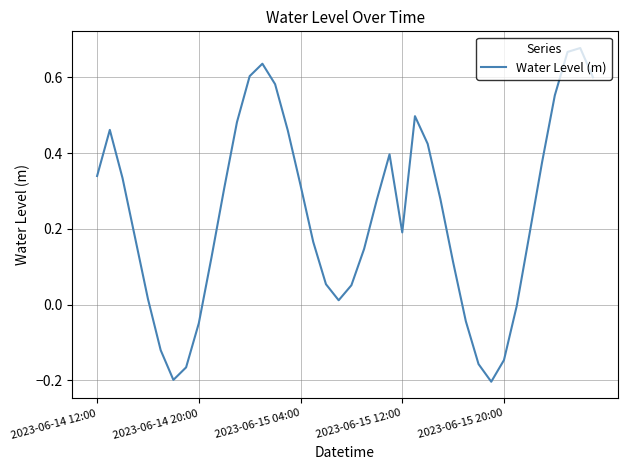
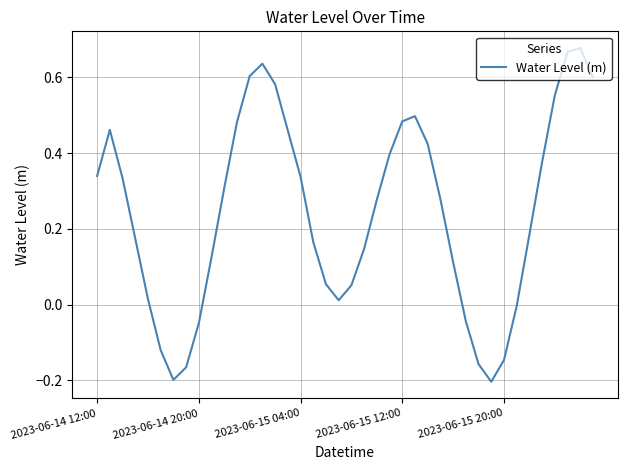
  {
    "2023-06-14 12:00": 0.34,
    "2023-06-14 20:00": -0.05,
-   "2023-06-15 04:00": 0.32,
-   "2023-06-15 12:00": 0.19,
+   "2023-06-15 04:00": 0.34,
+   "2023-06-15 12:00": 0.48,
    "2023-06-15 20:00": -0.15
  }
